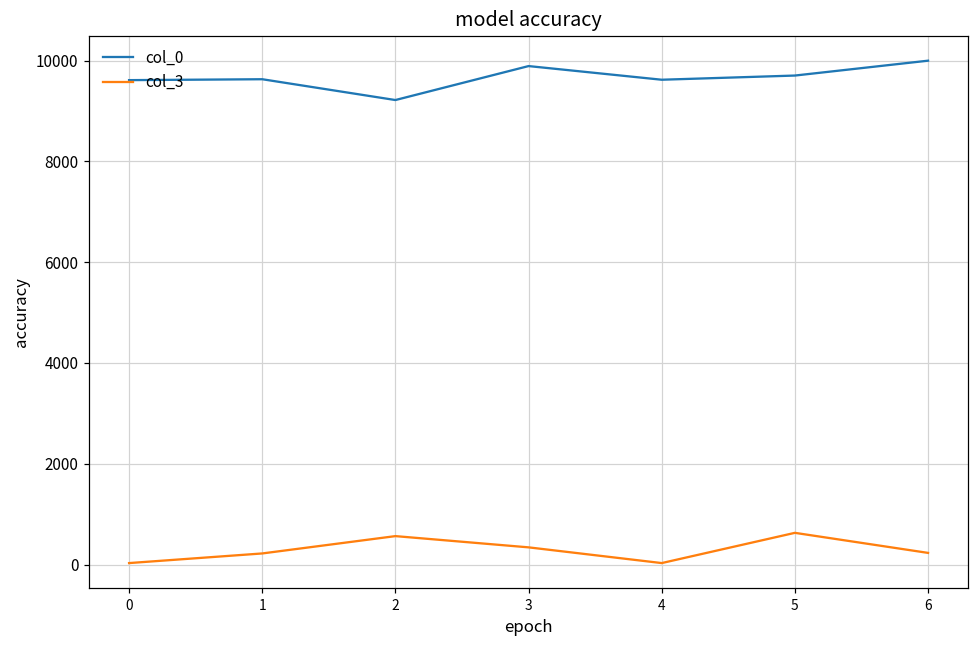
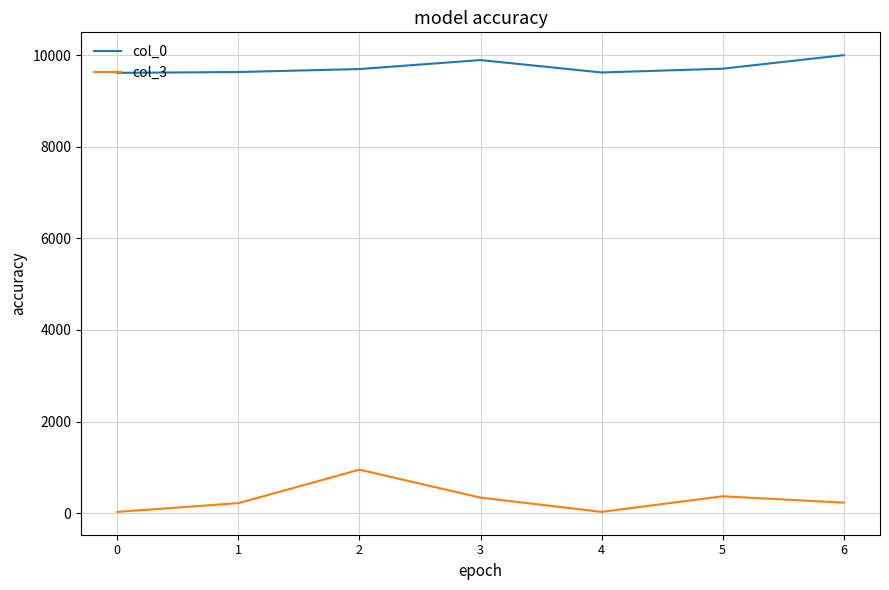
  {
    "col_0": {
      "0": 9600,
      "1": 9600,
-     "2": 9200,
+     "2": 9700,
      "3": 9900,
      "4": 9600,
      "5": 9700,
      "6": 10000
    },
    "col_3": {
      "0": 0,
      "1": 200,
-     "2": 600,
+     "2": 1000,
      "3": 300,
      "4": 0,
-     "5": 600,
+     "5": 400,
      "6": 200
    }
  }
